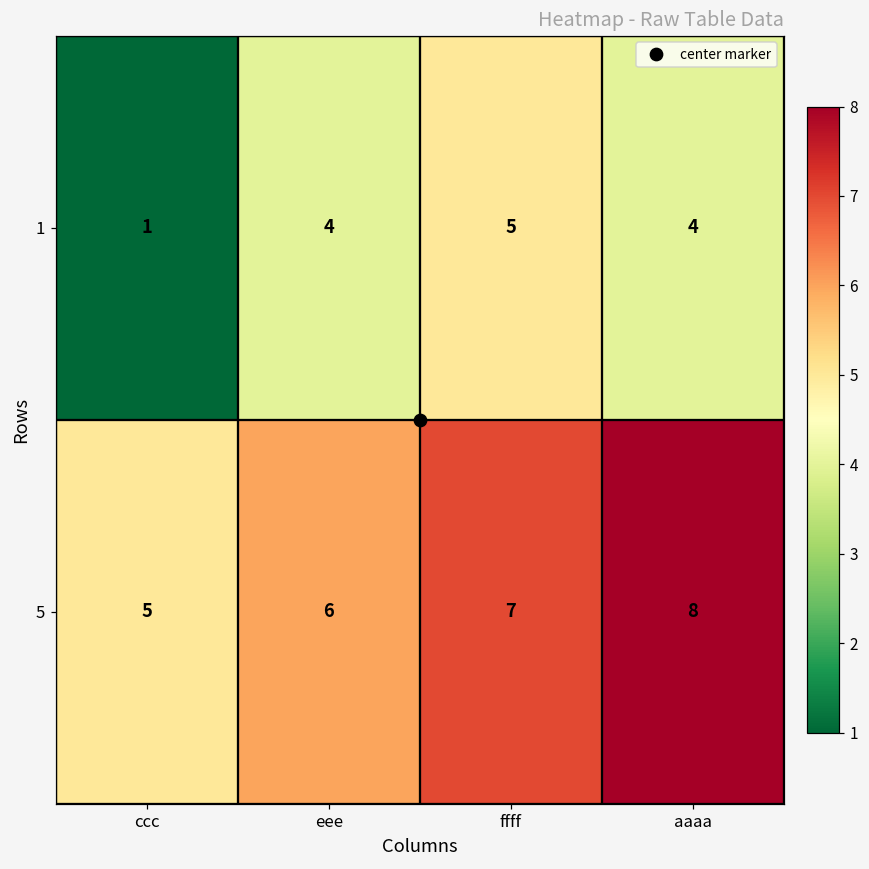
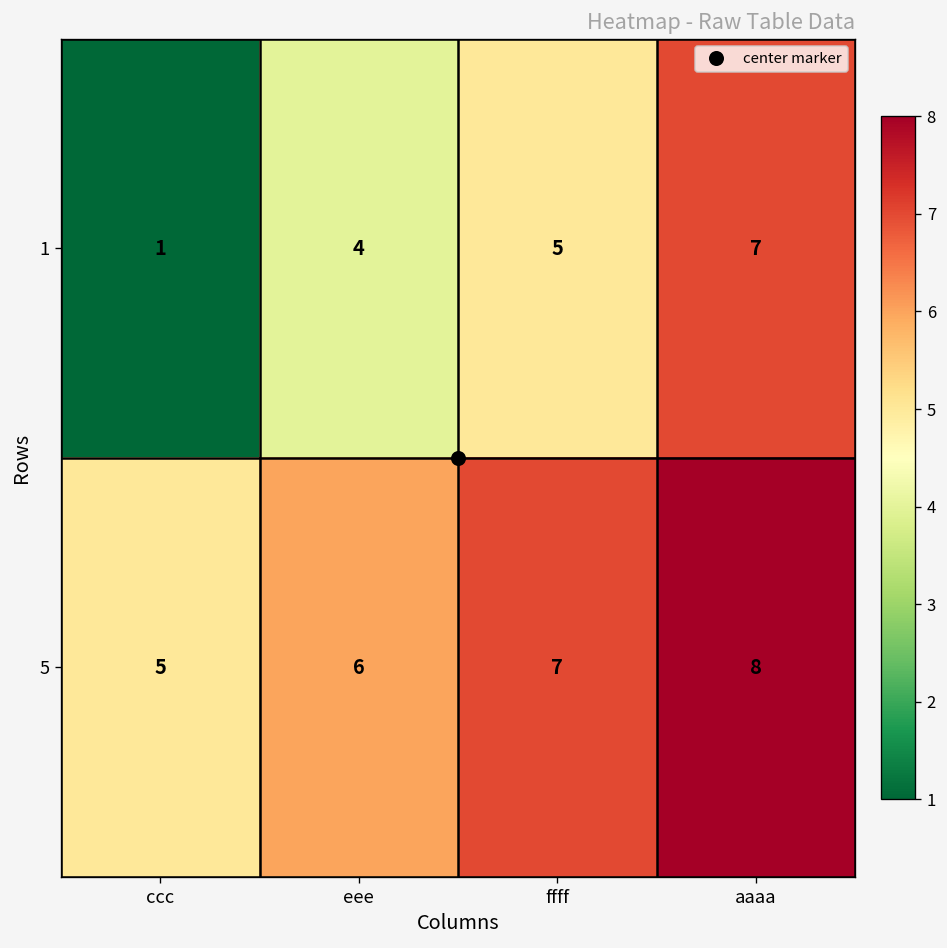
  {
    "1": {
      "ccc": 1,
      "eee": 4,
      "ffff": 5,
-     "aaaa": 4
+     "aaaa": 7
    },
    "5": {
      "ccc": 5,
      "eee": 6,
      "ffff": 7,
      "aaaa": 8
    }
  }
